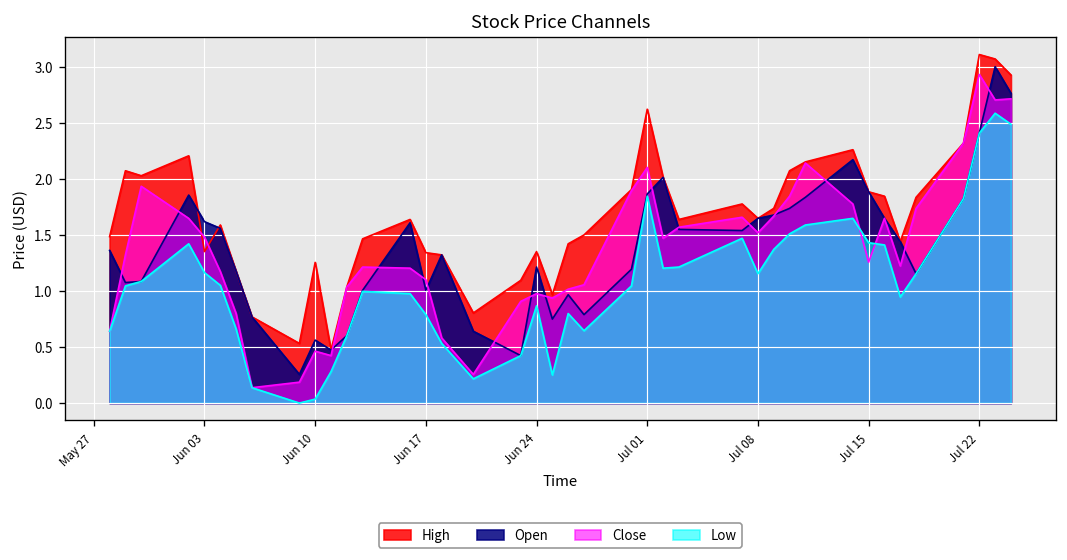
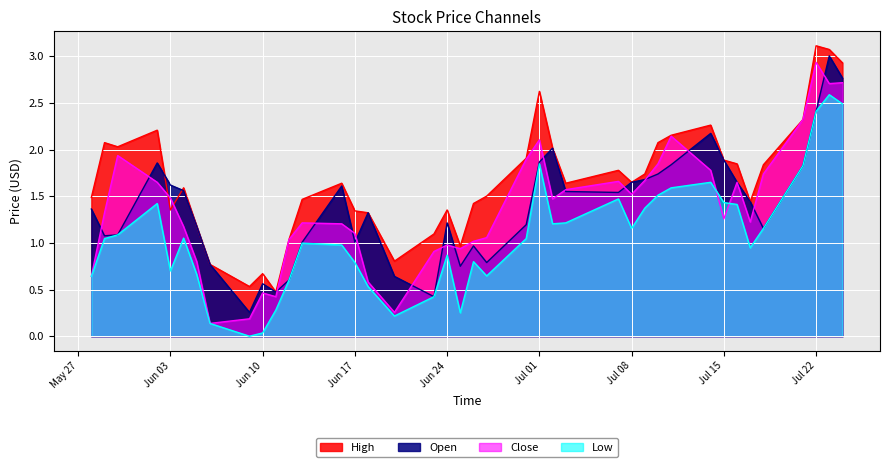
  {
    "High": {
      "Jun 03": 1.4,
-     "Jun 10": 1.3,
+     "Jun 10": 0.7,
      "Jun 17": 1.3,
      "Jun 24": 1.4,
      "Jul 01": 2.6,
      "Jul 22": 3.1
    },
    "Open": {
      "Jun 03": 1.6,
      "Jun 10": 0.6,
      "Jun 17": 1.0,
      "Jun 24": 1.2
    },
    "Close": {
      "Jun 03": 1.5,
      "Jun 10": 0.5,
      "Jun 17": 1.1,
      "Jun 24": 1.0,
      "Jul 01": 2.1,
      "Jul 08": 1.5,
      "Jul 15": 1.3,
      "Jul 22": 2.9
    },
    "Low": {
-     "Jun 03": 1.2,
+     "Jun 03": 0.7,
      "Jun 10": 0.0,
      "Jun 17": 0.8,
      "Jun 24": 0.9,
      "Jul 08": 1.2,
      "Jul 15": 1.4
    }
  }
